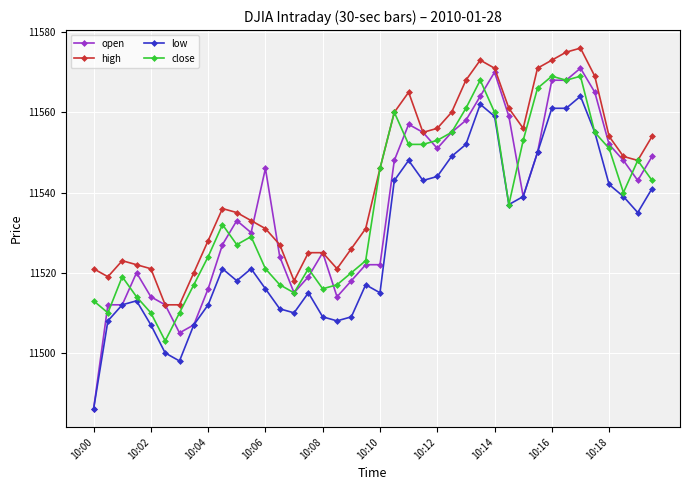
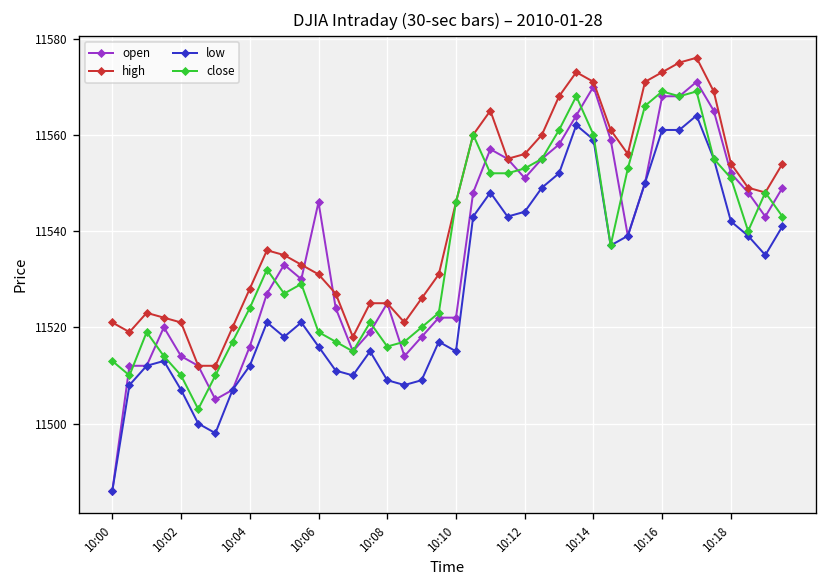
  {
    "open": {
      "10:02": 11514,
      "10:04": 11516,
      "10:06": 11546,
      "10:10": 11522,
      "10:12": 11551,
      "10:14": 11570,
      "10:16": 11568,
      "10:18": 11552
    },
    "high": {
      "10:00": 11521,
      "10:02": 11521,
      "10:04": 11528,
      "10:06": 11531,
      "10:12": 11556,
      "10:14": 11571,
      "10:16": 11573,
      "10:18": 11554
    },
    "low": {
      "10:02": 11507,
      "10:04": 11512,
      "10:06": 11516,
      "10:08": 11509,
      "10:10": 11515,
      "10:12": 11544,
      "10:14": 11559,
      "10:16": 11561,
      "10:18": 11542
    },
    "close": {
      "10:00": 11513,
      "10:02": 11510,
      "10:04": 11524,
-     "10:06": 11521,
+     "10:06": 11519,
      "10:08": 11516,
      "10:12": 11553,
      "10:14": 11560,
      "10:16": 11569,
      "10:18": 11551
    }
  }
